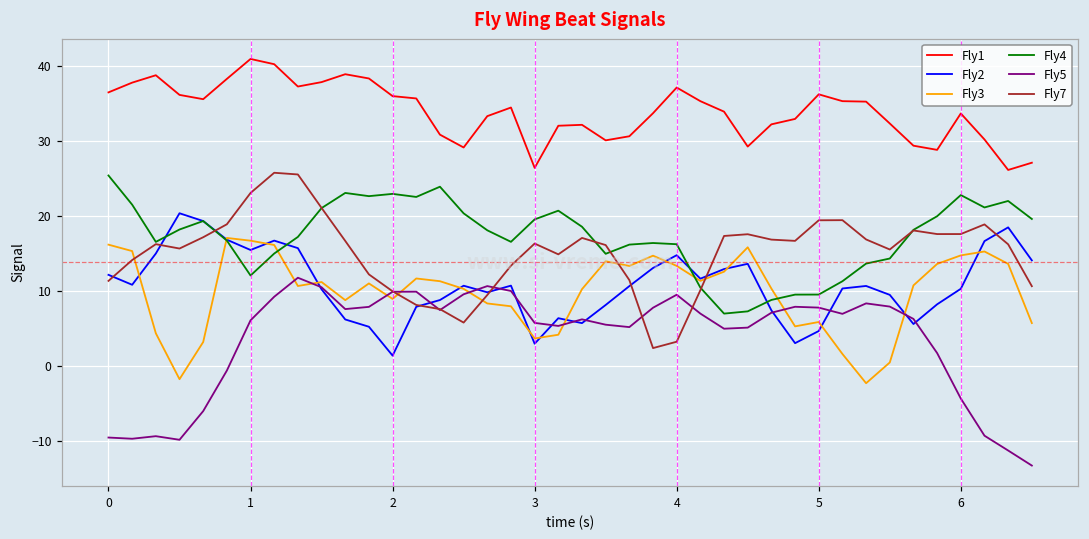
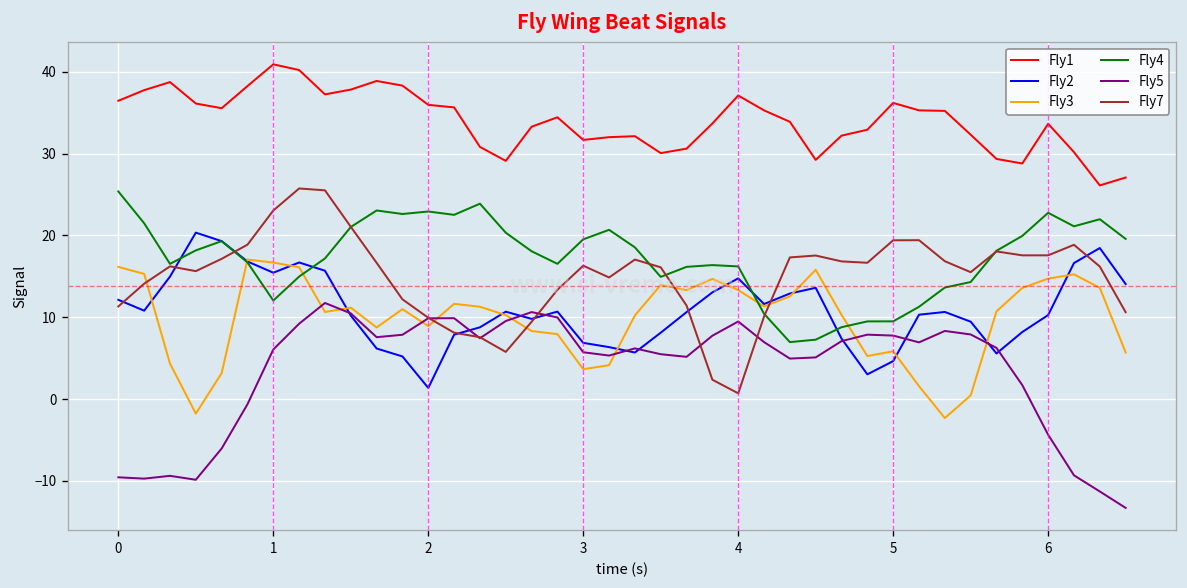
  {
    "Fly1": {
      "0": 36,
      "1": 41,
      "2": 36,
-     "3": 26,
+     "3": 32,
      "4": 37,
      "5": 36,
      "6": 34
    },
    "Fly2": {
      "0": 12,
      "1": 15,
      "2": 1,
-     "3": 3,
+     "3": 7,
      "4": 15,
      "5": 5,
      "6": 10
    },
    "Fly3": {
      "0": 16,
      "1": 17,
      "2": 9,
      "3": 4,
      "4": 13,
      "5": 6,
      "6": 15
    },
    "Fly4": {
      "0": 25,
      "1": 12,
      "2": 23,
      "3": 20,
      "4": 16,
      "5": 9,
      "6": 23
    },
    "Fly5": {
      "0": -10,
      "1": 6,
      "3": 6,
      "4": 9,
      "5": 8,
      "6": -4
    },
    "Fly7": {
      "0": 11,
      "1": 23,
      "3": 16,
-     "4": 3,
+     "4": 1,
      "5": 19,
      "6": 18
    }
  }
